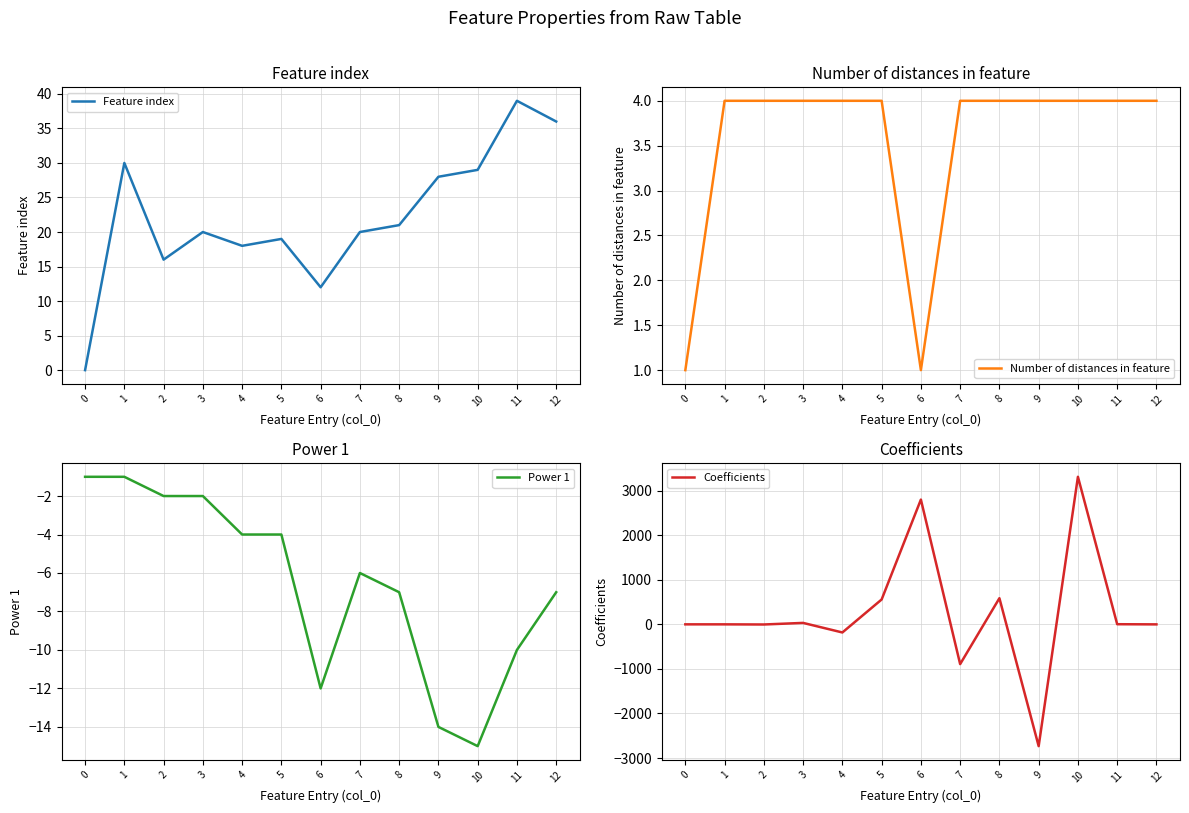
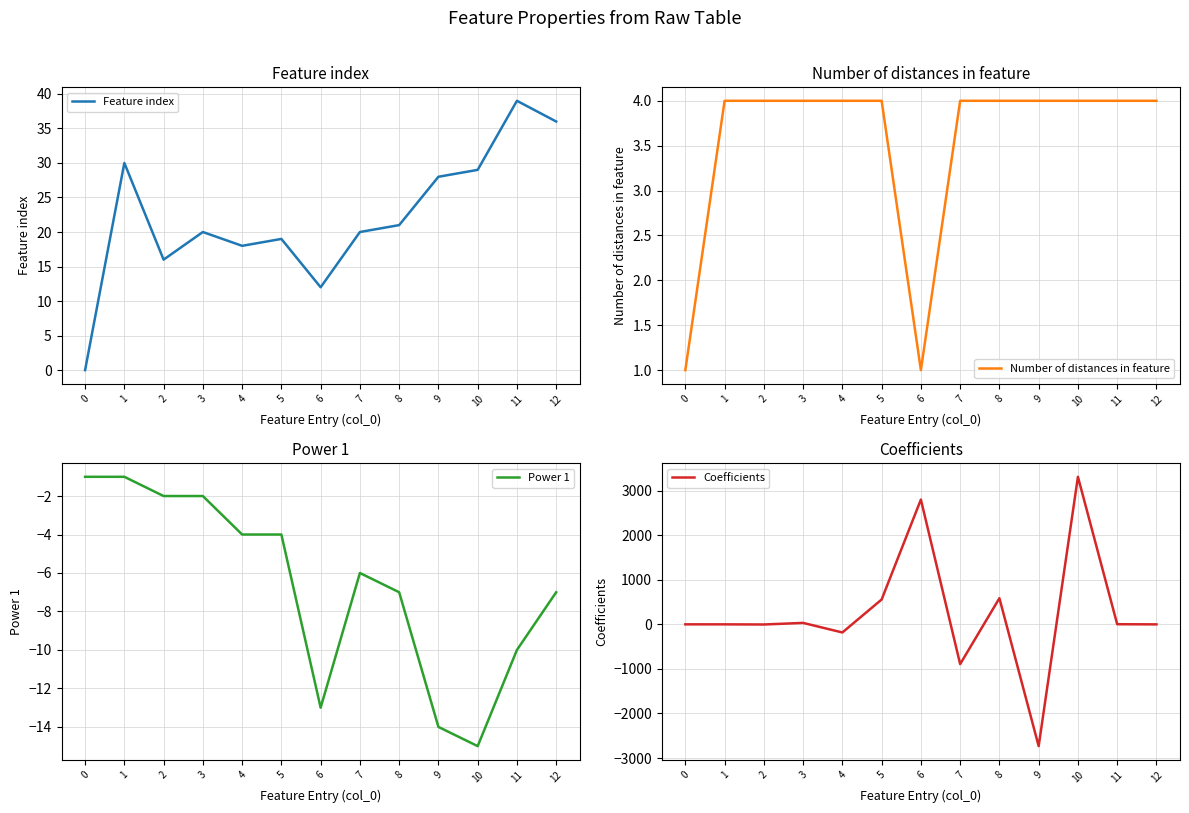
  {
    "Feature index": {
      "0": 0,
      "1": 30,
      "2": 16,
      "3": 20,
      "4": 18,
      "5": 19,
      "6": 12,
      "7": 20,
      "8": 21,
      "9": 28,
      "10": 29,
      "11": 39,
      "12": 36
    },
    "Number of distances in feature": {
      "0": 1.0,
      "1": 4.0,
      "2": 4.0,
      "3": 4.0,
      "4": 4.0,
      "5": 4.0,
      "6": 1.0,
      "7": 4.0,
      "8": 4.0,
      "9": 4.0,
      "10": 4.0,
      "11": 4.0,
      "12": 4.0
    },
    "Power 1": {
      "0": -1,
      "1": -1,
      "2": -2,
      "3": -2,
      "4": -4,
      "5": -4,
-     "6": -12,
+     "6": -13,
      "7": -6,
      "8": -7,
      "9": -14,
      "10": -15,
      "11": -10,
      "12": -7
    },
    "Coefficients": {
      "0": 0,
      "1": 0,
      "2": 0,
      "3": 0,
      "4": -200,
      "5": 600,
      "6": 2800,
      "7": -900,
      "8": 600,
      "9": -2700,
      "10": 3300,
      "11": 0,
      "12": 0
    }
  }
